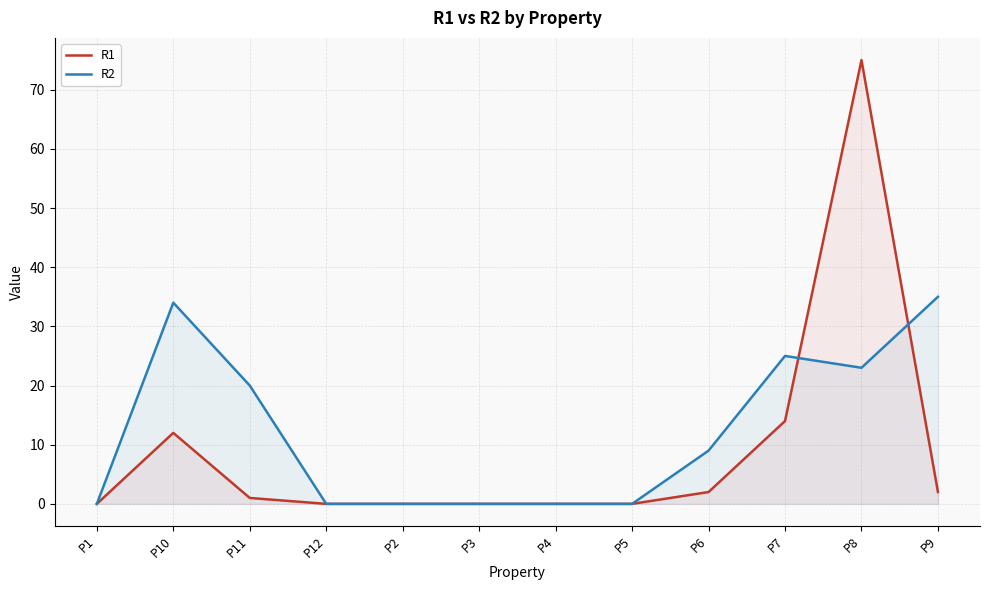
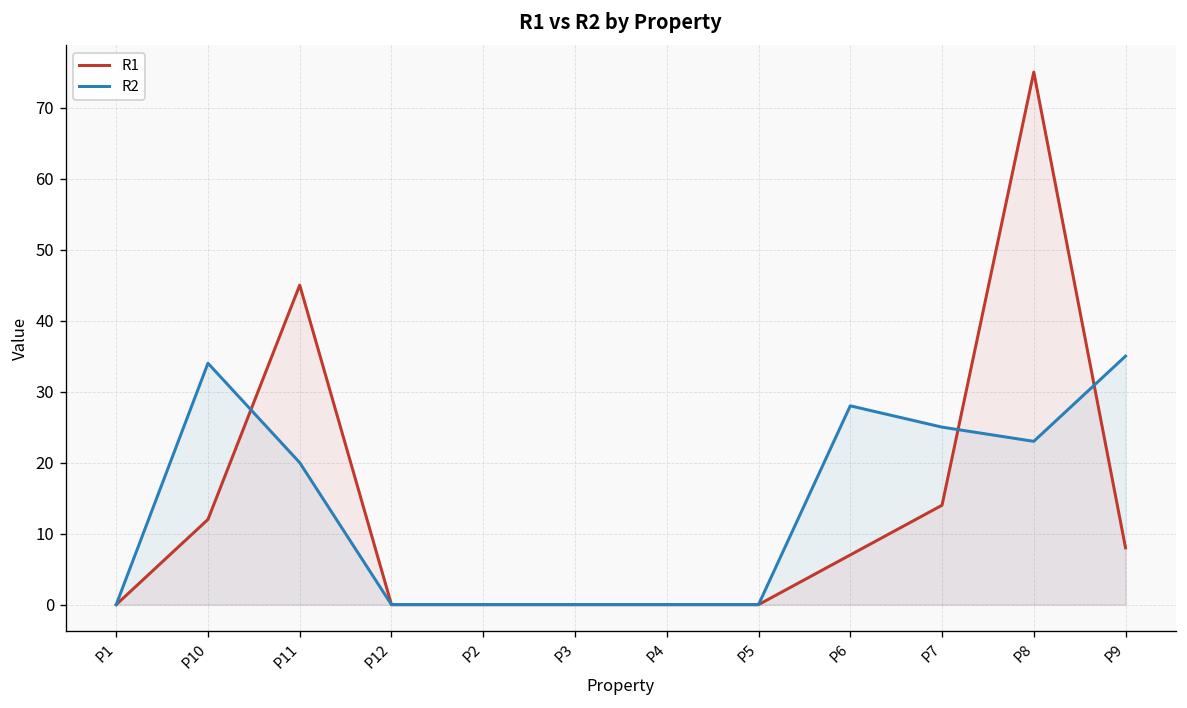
  {
    "R1": {
      "P10": 12,
-     "P11": 1,
-     "P6": 2,
+     "P11": 45,
+     "P6": 7,
      "P7": 14,
      "P8": 75,
-     "P9": 2
+     "P9": 8
    },
    "R2": {
      "P10": 34,
      "P11": 20,
-     "P6": 9,
+     "P6": 28,
      "P7": 25,
      "P8": 23,
      "P9": 35
    }
  }
